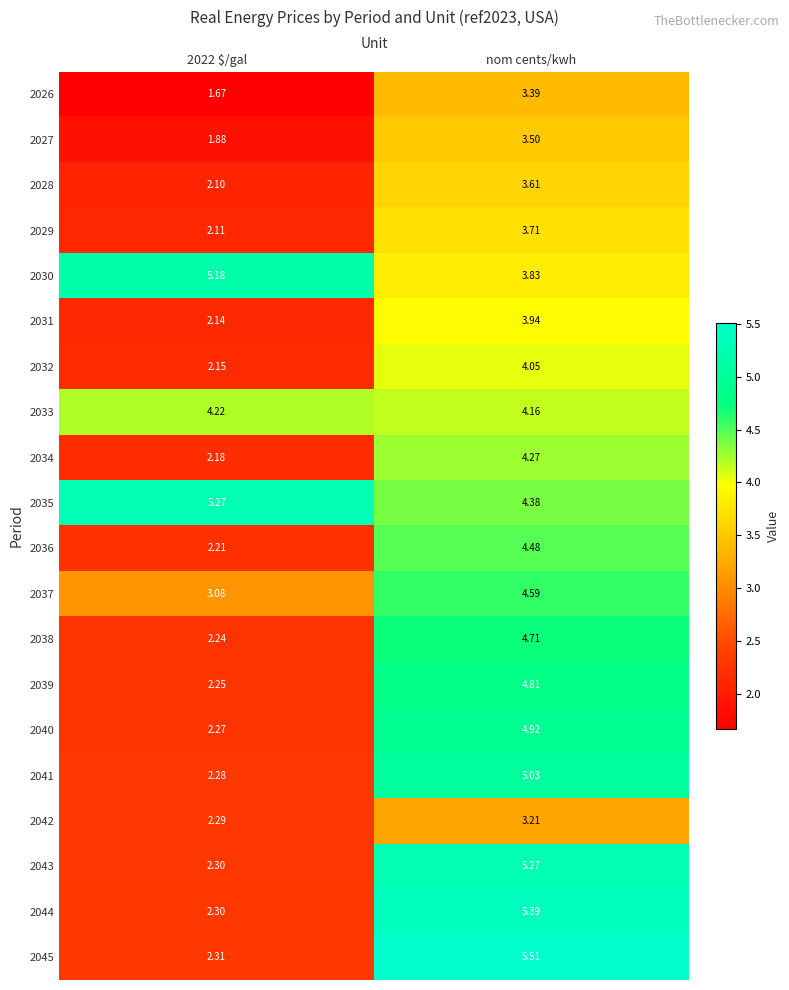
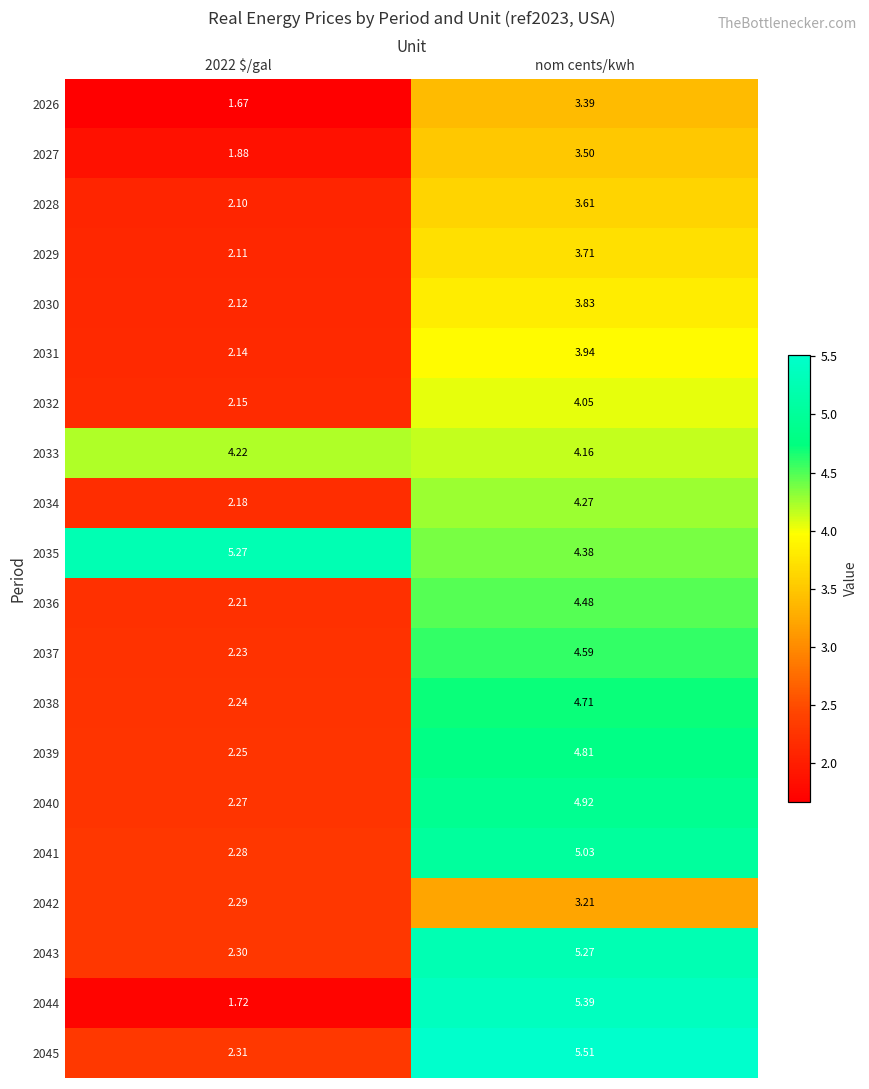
  {
    "2026": {
      "2022 $/gal": 1.67,
      "nom cents/kwh": 3.39
    },
    "2027": {
      "2022 $/gal": 1.88,
      "nom cents/kwh": 3.50
    },
    "2028": {
      "2022 $/gal": 2.10,
      "nom cents/kwh": 3.61
    },
    "2029": {
      "2022 $/gal": 2.11,
      "nom cents/kwh": 3.71
    },
    "2030": {
-     "2022 $/gal": 5.18,
+     "2022 $/gal": 2.12,
      "nom cents/kwh": 3.83
    },
    "2031": {
      "2022 $/gal": 2.14,
      "nom cents/kwh": 3.94
    },
    "2032": {
      "2022 $/gal": 2.15,
      "nom cents/kwh": 4.05
    },
    "2033": {
      "2022 $/gal": 4.22,
      "nom cents/kwh": 4.16
    },
    "2034": {
      "2022 $/gal": 2.18,
      "nom cents/kwh": 4.27
    },
    "2035": {
      "2022 $/gal": 5.27,
      "nom cents/kwh": 4.38
    },
    "2036": {
      "2022 $/gal": 2.21,
      "nom cents/kwh": 4.48
    },
    "2037": {
-     "2022 $/gal": 3.08,
+     "2022 $/gal": 2.23,
      "nom cents/kwh": 4.59
    },
    "2038": {
      "2022 $/gal": 2.24,
      "nom cents/kwh": 4.71
    },
    "2039": {
      "2022 $/gal": 2.25,
      "nom cents/kwh": 4.81
    },
    "2040": {
      "2022 $/gal": 2.27,
      "nom cents/kwh": 4.92
    },
    "2041": {
      "2022 $/gal": 2.28,
      "nom cents/kwh": 5.03
    },
    "2042": {
      "2022 $/gal": 2.29,
      "nom cents/kwh": 3.21
    },
    "2043": {
      "2022 $/gal": 2.30,
      "nom cents/kwh": 5.27
    },
    "2044": {
-     "2022 $/gal": 2.30,
+     "2022 $/gal": 1.72,
      "nom cents/kwh": 5.39
    },
    "2045": {
      "2022 $/gal": 2.31,
      "nom cents/kwh": 5.51
    }
  }
